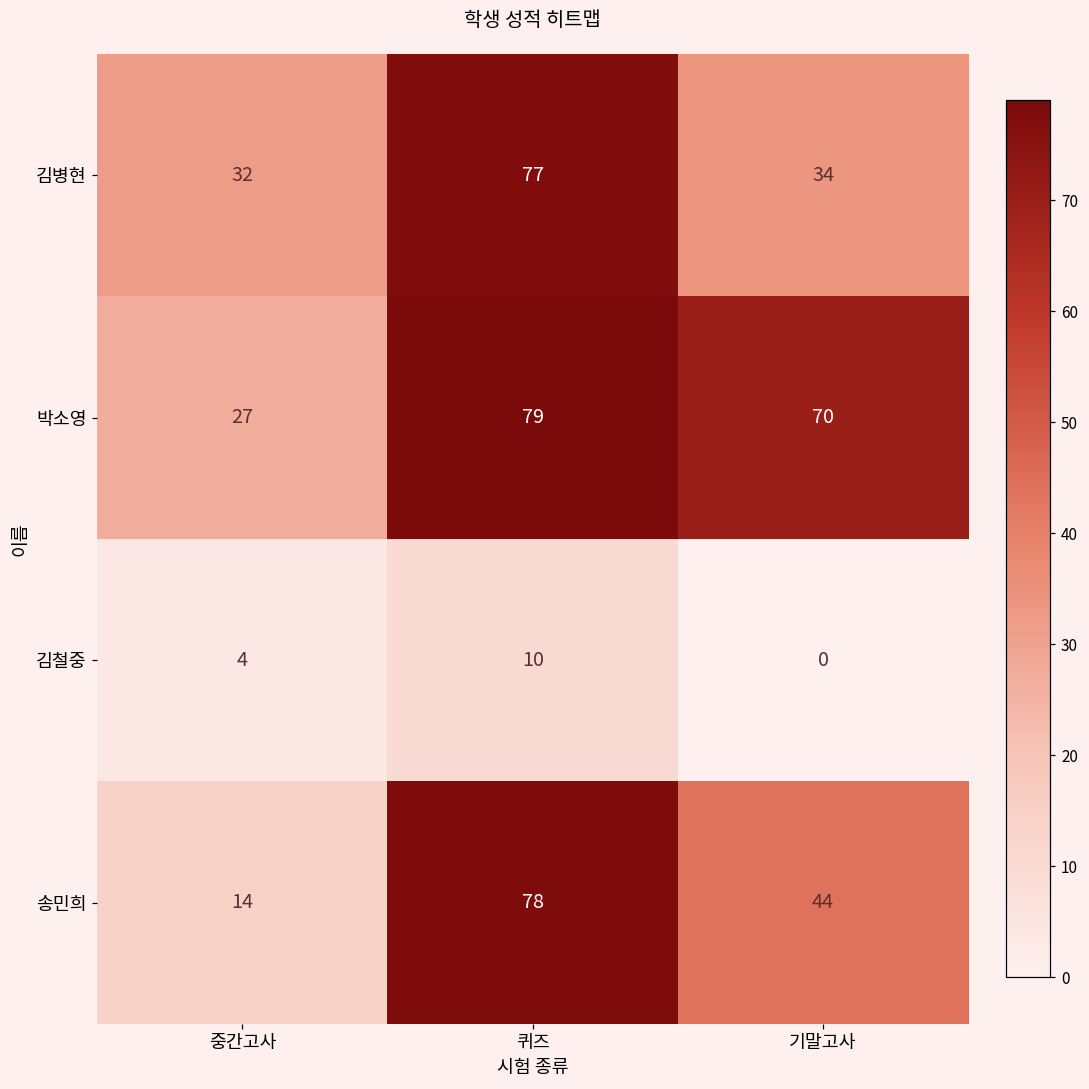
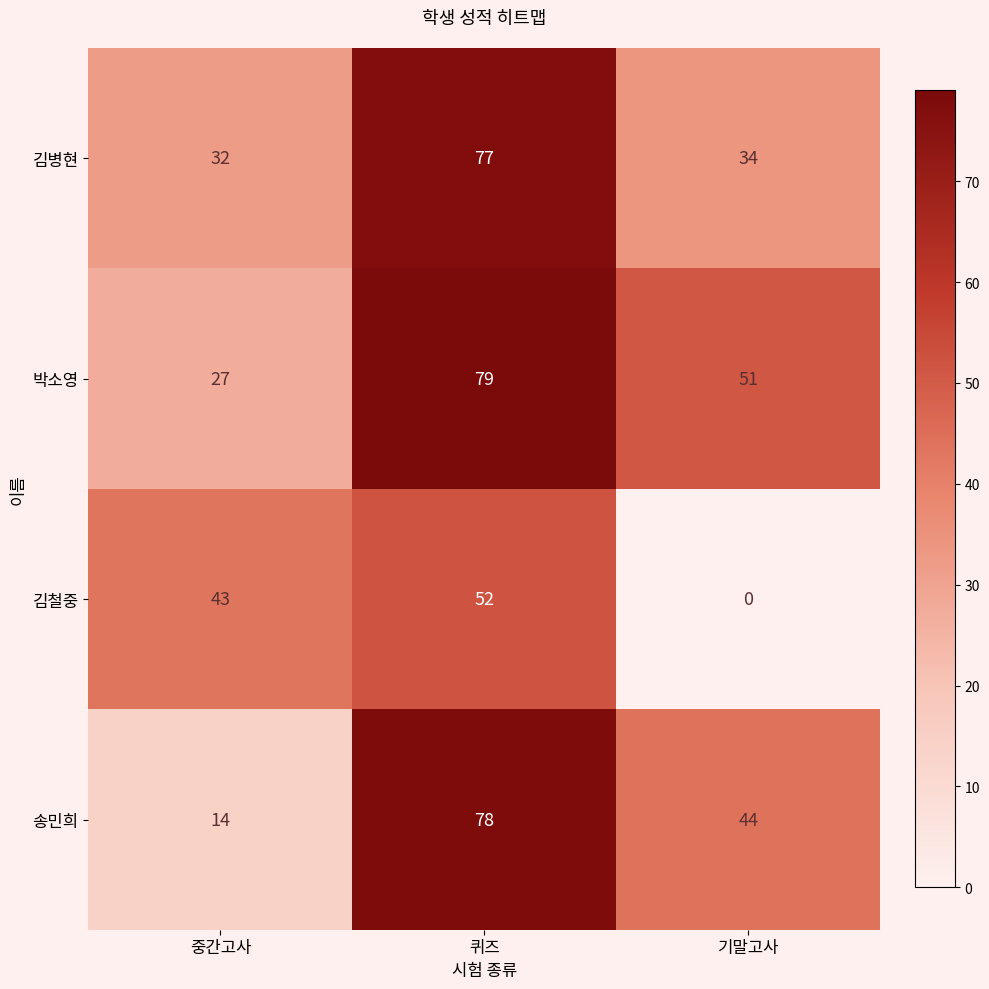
  {
    "김병현": {
      "중간고사": 32,
      "퀴즈": 77,
      "기말고사": 34
    },
    "박소영": {
      "중간고사": 27,
      "퀴즈": 79,
-     "기말고사": 70
+     "기말고사": 51
    },
    "김철중": {
-     "중간고사": 4,
-     "퀴즈": 10,
+     "중간고사": 43,
+     "퀴즈": 52,
      "기말고사": 0
    },
    "송민희": {
      "중간고사": 14,
      "퀴즈": 78,
      "기말고사": 44
    }
  }
